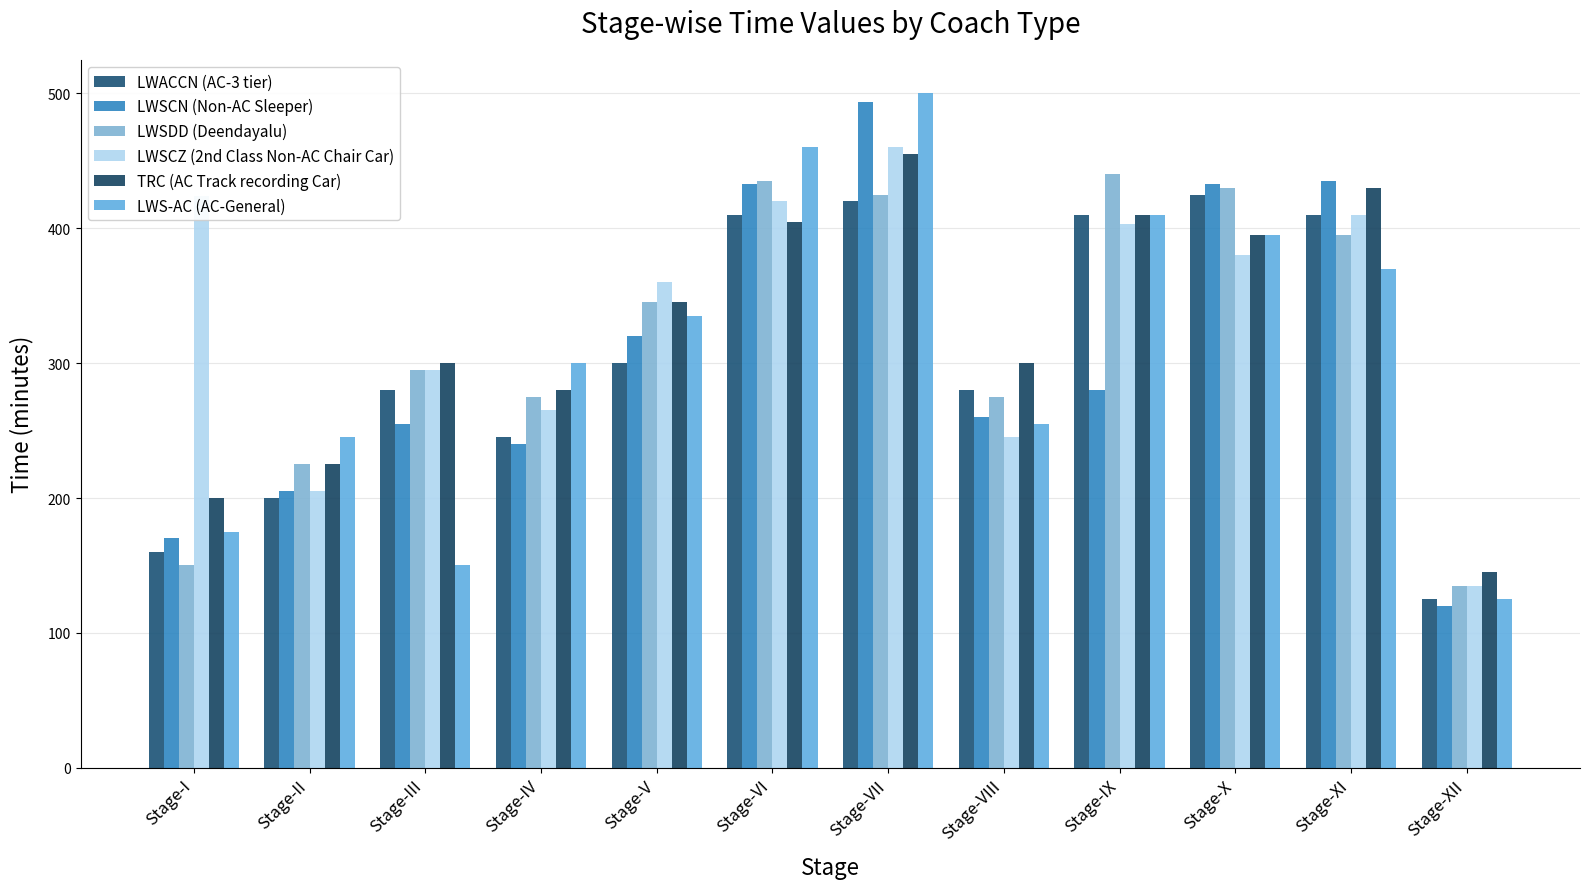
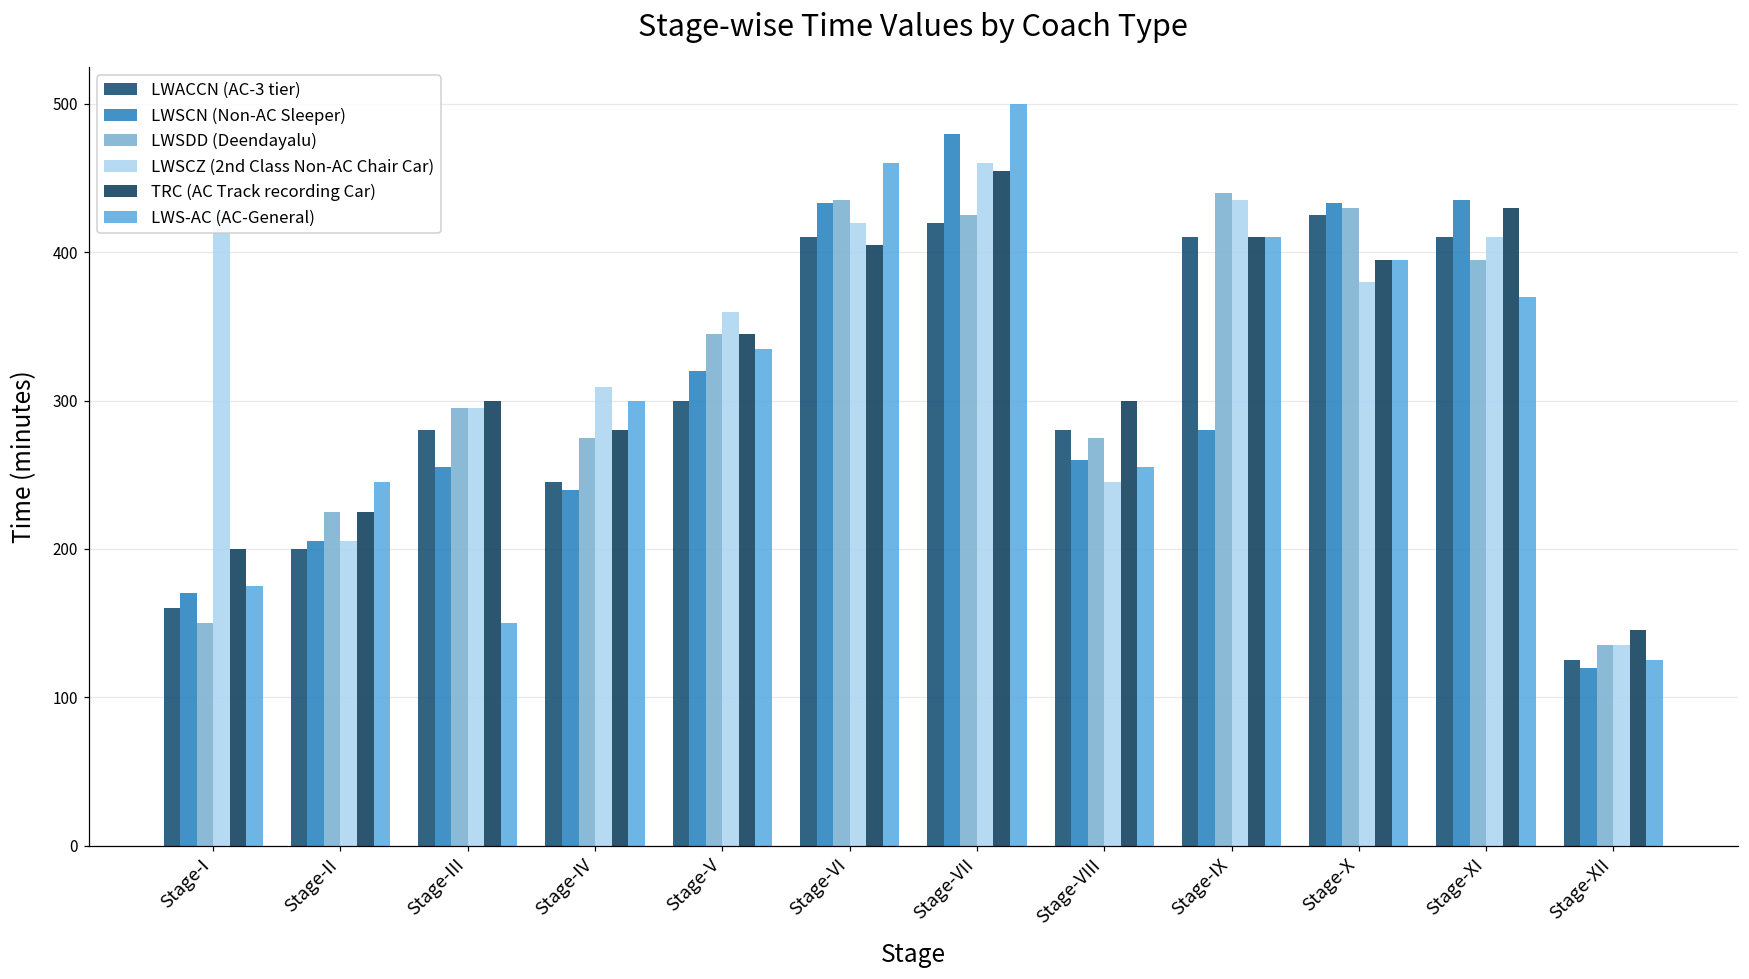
  {
    "LWSCN (Non-AC Sleeper)": {
      "Stage-I": 170,
      "Stage-II": 205,
      "Stage-III": 255,
      "Stage-IV": 240,
      "Stage-V": 320,
      "Stage-VI": 433,
-     "Stage-VII": 494,
+     "Stage-VII": 480,
      "Stage-VIII": 260,
      "Stage-IX": 280,
      "Stage-X": 433,
      "Stage-XI": 435,
      "Stage-XII": 120
    },
    "LWSCZ (2nd Class Non-AC Chair Car)": {
      "Stage-II": 205,
      "Stage-III": 295,
-     "Stage-IV": 265,
+     "Stage-IV": 309,
      "Stage-V": 360,
      "Stage-VI": 420,
      "Stage-VII": 460,
      "Stage-VIII": 245,
-     "Stage-IX": 403,
+     "Stage-IX": 435,
      "Stage-X": 380,
      "Stage-XI": 410,
      "Stage-XII": 135
    }
  }
